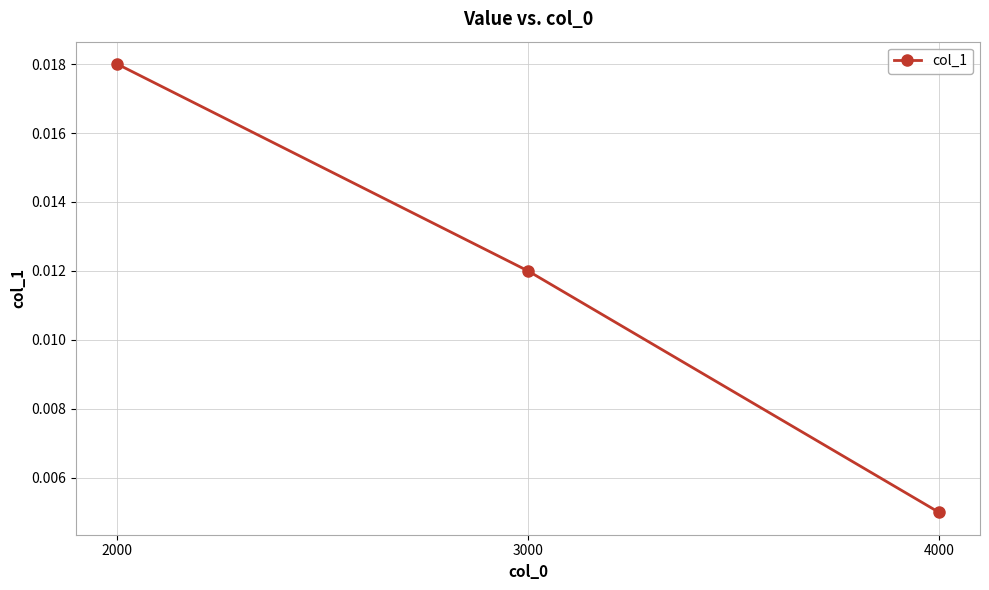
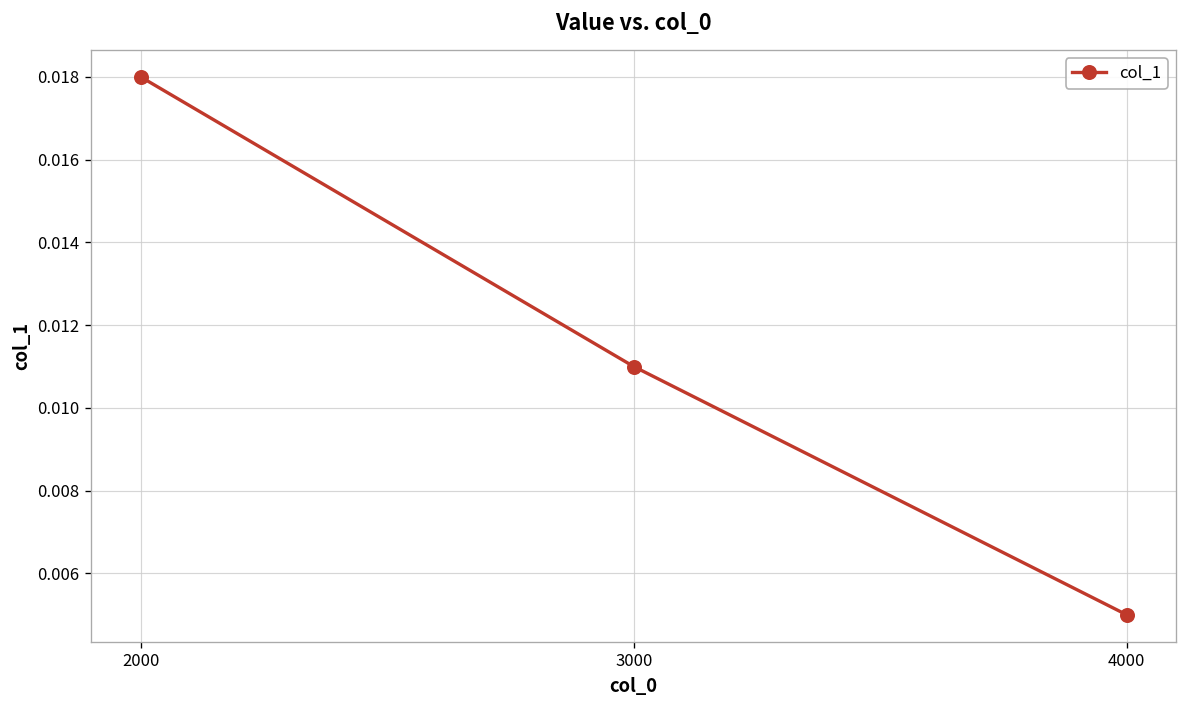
  {
    "2000": 0.018,
-   "3000": 0.012,
+   "3000": 0.011,
    "4000": 0.005
  }
